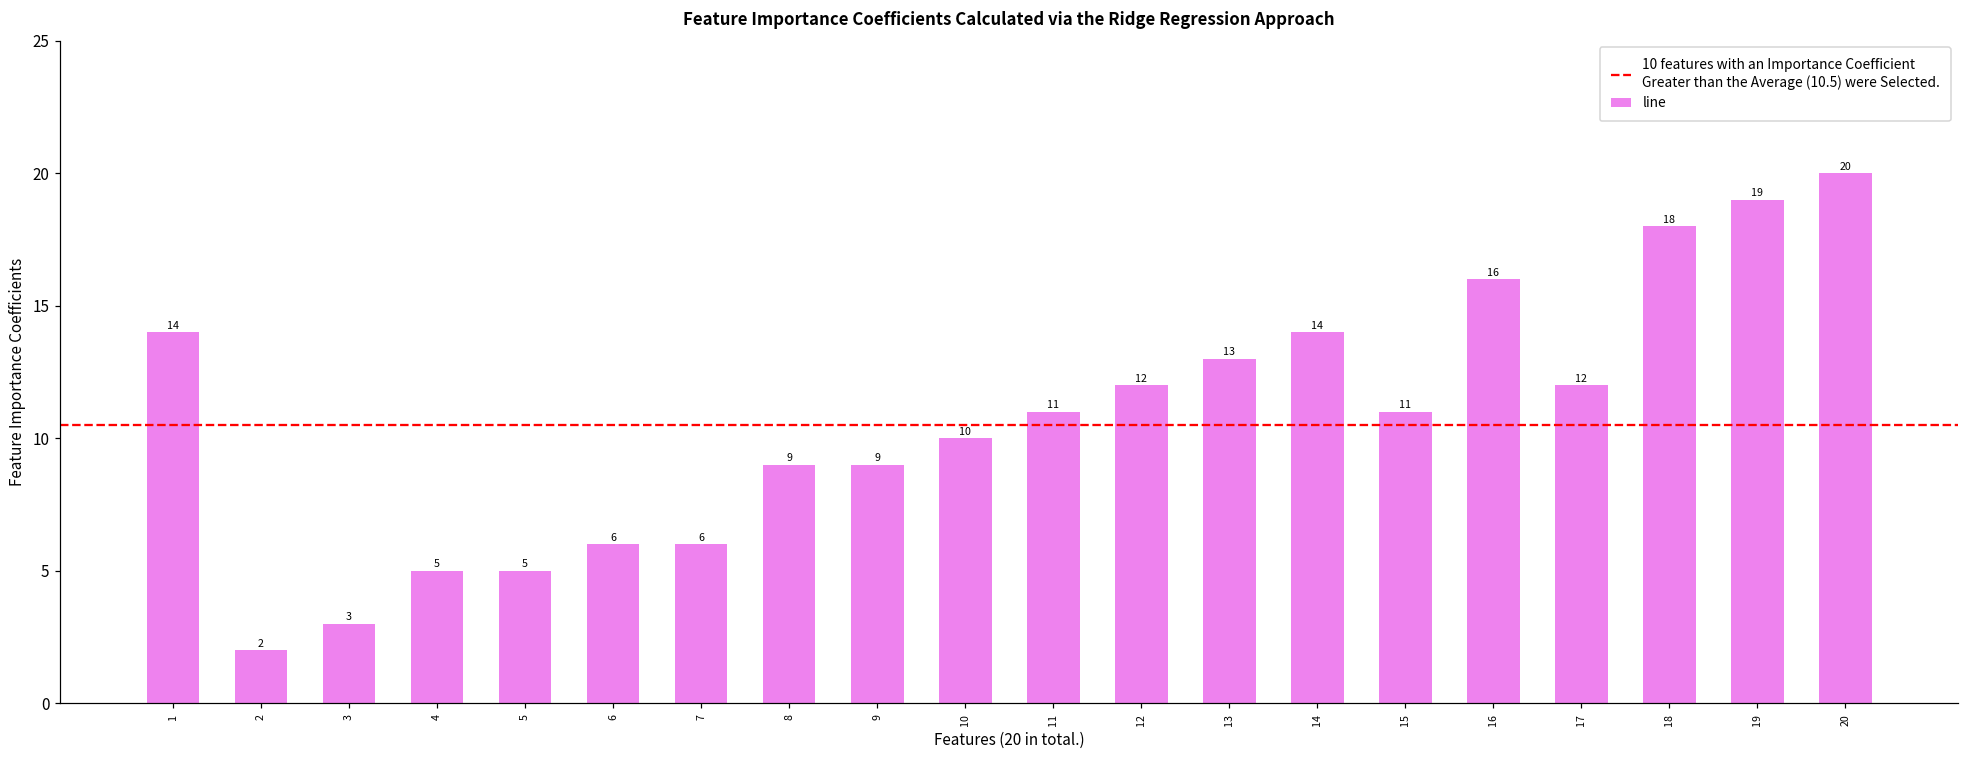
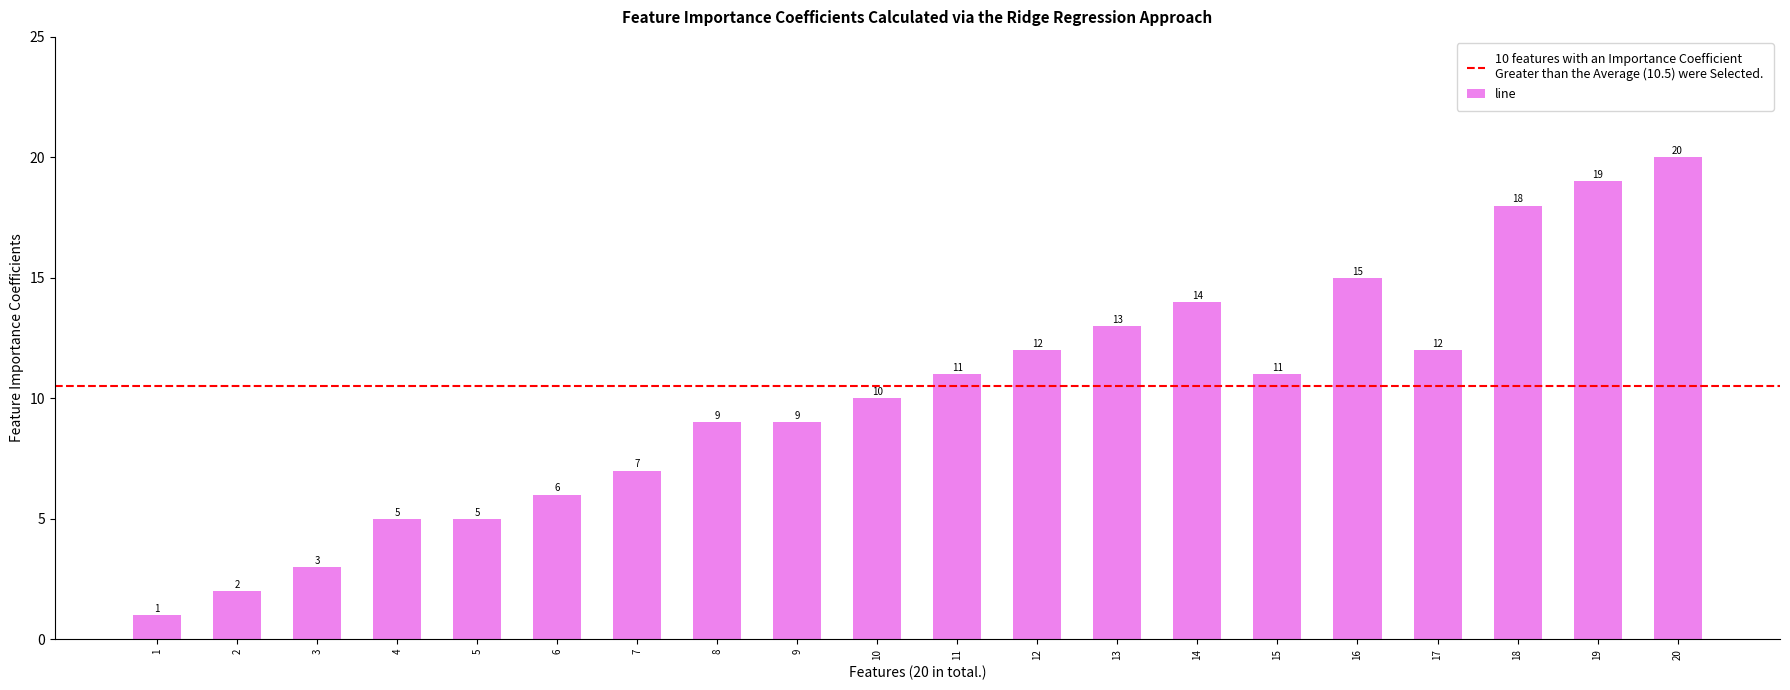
  {
-   "1": 14,
+   "1": 1,
    "2": 2,
    "3": 3,
    "4": 5,
    "5": 5,
    "6": 6,
-   "7": 6,
+   "7": 7,
    "8": 9,
    "9": 9,
    "10": 10,
    "11": 11,
    "12": 12,
    "13": 13,
    "14": 14,
    "15": 11,
-   "16": 16,
+   "16": 15,
    "17": 12,
    "18": 18,
    "19": 19,
    "20": 20
  }
